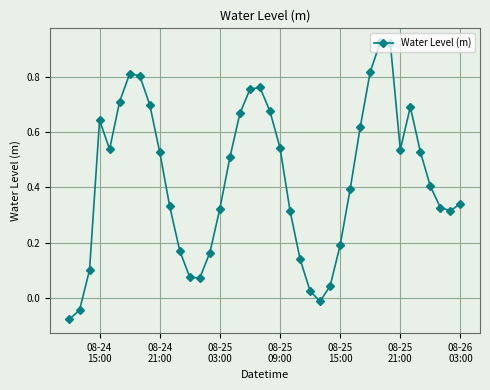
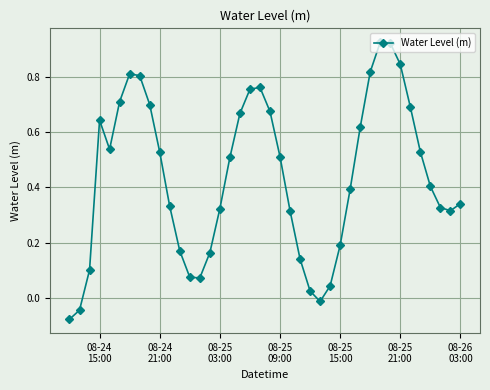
  {
    "08-24 15:00": 0.64,
    "08-24 21:00": 0.53,
    "08-25 03:00": 0.32,
-   "08-25 09:00": 0.54,
+   "08-25 09:00": 0.51,
    "08-25 15:00": 0.19,
-   "08-25 21:00": 0.54,
+   "08-25 21:00": 0.85,
    "08-26 03:00": 0.34
  }
